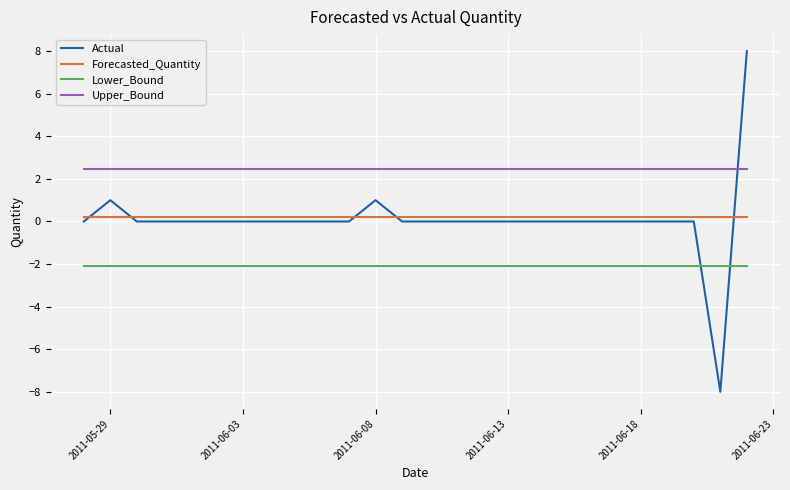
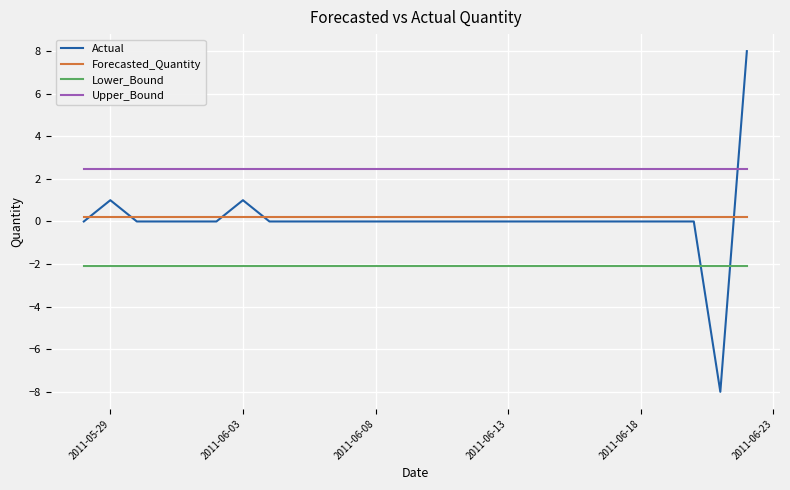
  {
    "Actual": {
      "2011-05-29": 1,
-     "2011-06-03": 0,
-     "2011-06-08": 1,
+     "2011-06-03": 1,
+     "2011-06-08": 0,
      "2011-06-13": 0,
      "2011-06-18": 0
    },
    "Forecasted_Quantity": {
      "2011-05-29": 0.2,
      "2011-06-03": 0.2,
      "2011-06-08": 0.2,
      "2011-06-13": 0.2,
      "2011-06-18": 0.2
    },
    "Lower_Bound": {
      "2011-05-29": -2,
      "2011-06-03": -2,
      "2011-06-08": -2,
      "2011-06-13": -2,
      "2011-06-18": -2
    },
    "Upper_Bound": {
      "2011-05-29": 2.5,
      "2011-06-03": 2.5,
      "2011-06-08": 2.5,
      "2011-06-13": 2.5,
      "2011-06-18": 2.5
    }
  }
